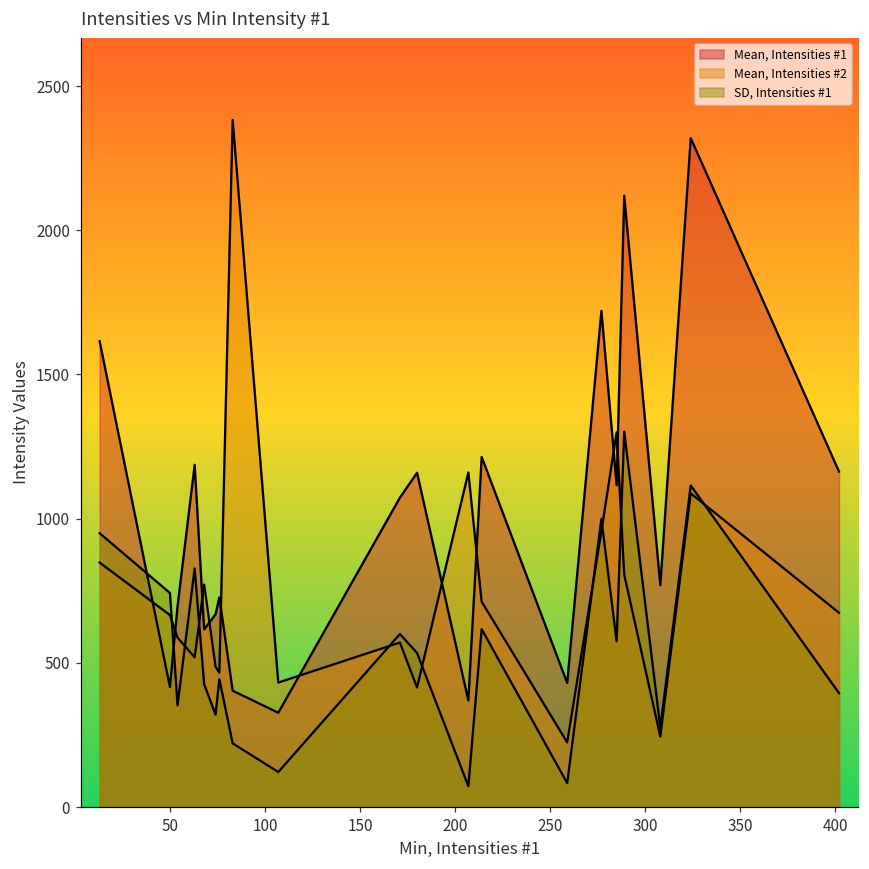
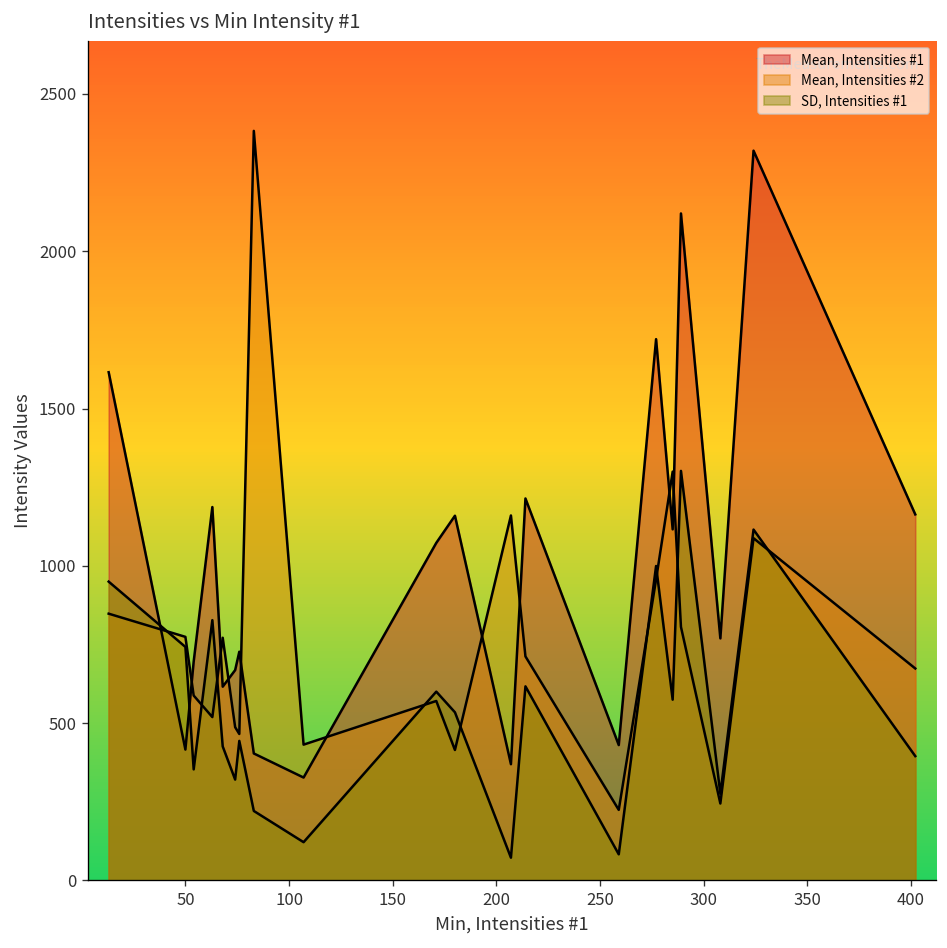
  {
    "Mean, Intensities #1": {
      "50": 420
    },
    "Mean, Intensities #2": {
-     "50": 670
+     "50": 770
    },
    "SD, Intensities #1": {
      "50": 740
    }
  }
